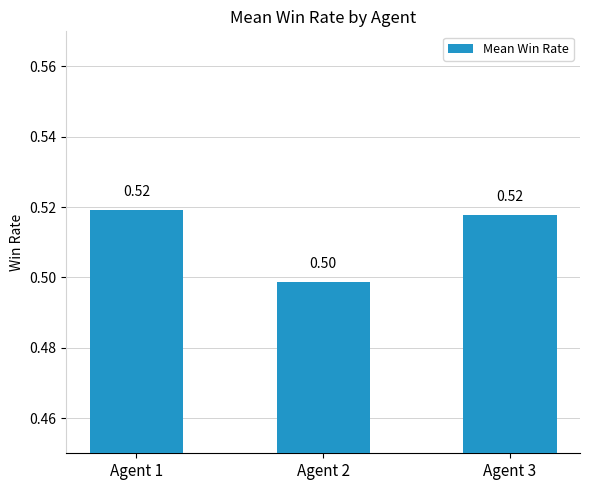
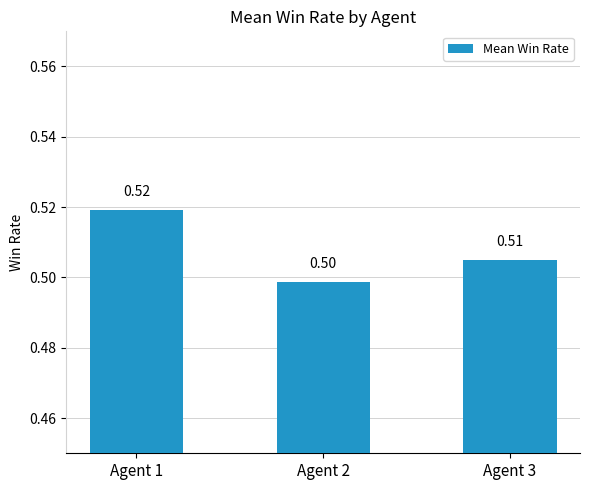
  {
    "Agent 1": 0.52,
    "Agent 2": 0.50,
-   "Agent 3": 0.52
+   "Agent 3": 0.51
  }
